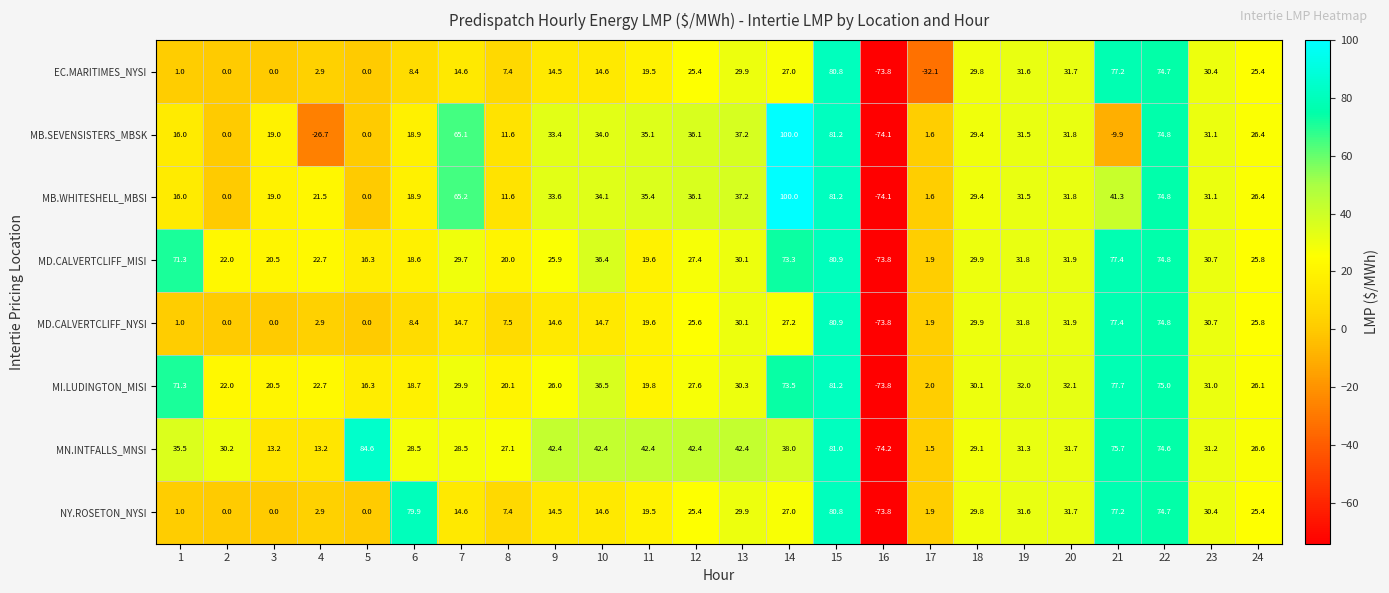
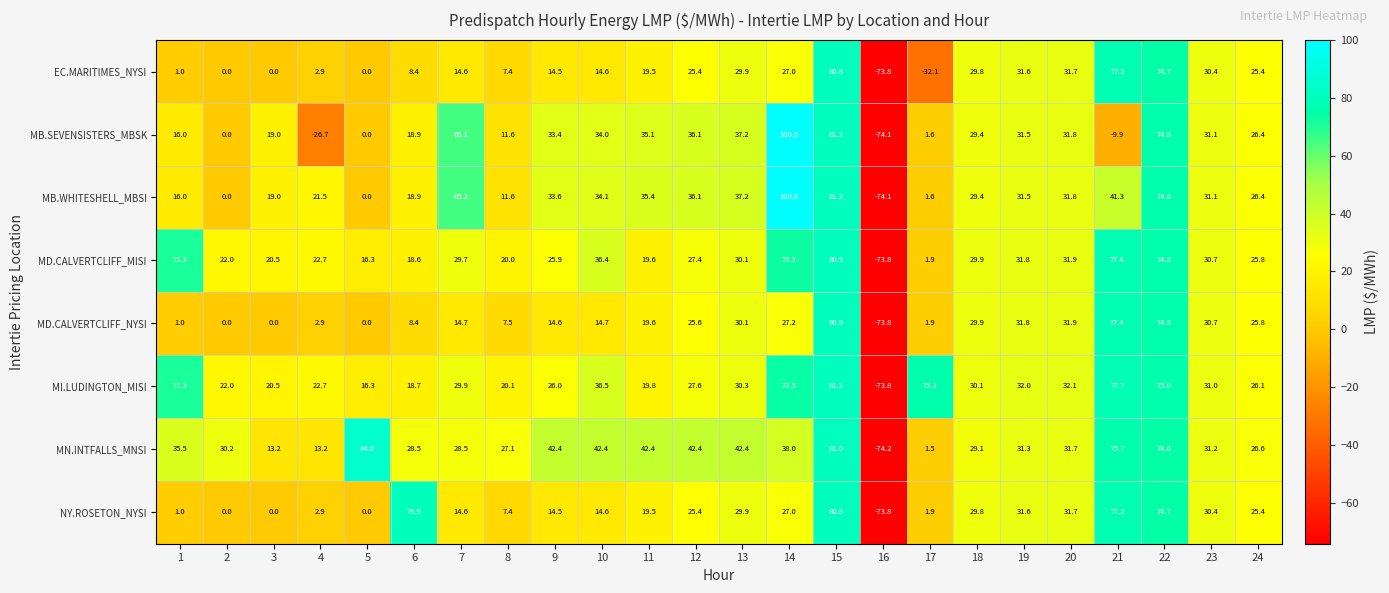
  {
    "EC.MARITIMES_NYSI": {
      "1": 1.0,
      "2": 0.0,
      "3": 0.0,
      "4": 2.9,
      "5": 0.0,
      "6": 8.4,
      "7": 14.6,
      "8": 7.4,
      "9": 14.5,
      "10": 14.6,
      "11": 19.5,
      "12": 25.4,
      "13": 29.9,
      "14": 27.0,
      "15": 80.8,
      "16": -73.8,
      "17": -32.1,
      "18": 29.8,
      "19": 31.6,
      "20": 31.7,
      "21": 77.2,
      "22": 74.7,
      "23": 30.4,
      "24": 25.4
    },
    "MB.SEVENSISTERS_MBSK": {
      "1": 16.0,
      "2": 0.0,
      "3": 19.0,
      "4": -26.7,
      "5": 0.0,
      "6": 18.9,
      "7": 65.1,
      "8": 11.6,
      "9": 33.4,
      "10": 34.0,
      "11": 35.1,
      "12": 36.1,
      "13": 37.2,
      "14": 100.0,
      "15": 81.2,
      "16": -74.1,
      "17": 1.6,
      "18": 29.4,
      "19": 31.5,
      "20": 31.8,
      "21": -9.9,
      "22": 74.8,
      "23": 31.1,
      "24": 26.4
    },
    "MB.WHITESHELL_MBSI": {
      "1": 16.0,
      "2": 0.0,
      "3": 19.0,
      "4": 21.5,
      "5": 0.0,
      "6": 18.9,
      "7": 65.2,
      "8": 11.6,
      "9": 33.6,
      "10": 34.1,
      "11": 35.4,
      "12": 36.1,
      "13": 37.2,
      "14": 100.0,
      "15": 81.2,
      "16": -74.1,
      "17": 1.6,
      "18": 29.4,
      "19": 31.5,
      "20": 31.8,
      "21": 41.3,
      "22": 74.8,
      "23": 31.1,
      "24": 26.4
    },
    "MD.CALVERTCLIFF_MISI": {
      "1": 71.3,
      "2": 22.0,
      "3": 20.5,
      "4": 22.7,
      "5": 16.3,
      "6": 18.6,
      "7": 29.7,
      "8": 20.0,
      "9": 25.9,
      "10": 36.4,
      "11": 19.6,
      "12": 27.4,
      "13": 30.1,
      "14": 73.3,
      "15": 80.9,
      "16": -73.8,
      "17": 1.9,
      "18": 29.9,
      "19": 31.8,
      "20": 31.9,
      "21": 77.4,
      "22": 74.8,
      "23": 30.7,
      "24": 25.8
    },
    "MD.CALVERTCLIFF_NYSI": {
      "1": 1.0,
      "2": 0.0,
      "3": 0.0,
      "4": 2.9,
      "5": 0.0,
      "6": 8.4,
      "7": 14.7,
      "8": 7.5,
      "9": 14.6,
      "10": 14.7,
      "11": 19.6,
      "12": 25.6,
      "13": 30.1,
      "14": 27.2,
      "15": 80.9,
      "16": -73.8,
      "17": 1.9,
      "18": 29.9,
      "19": 31.8,
      "20": 31.9,
      "21": 77.4,
      "22": 74.8,
      "23": 30.7,
      "24": 25.8
    },
    "MI.LUDINGTON_MISI": {
      "1": 71.3,
      "2": 22.0,
      "3": 20.5,
      "4": 22.7,
      "5": 16.3,
      "6": 18.7,
      "7": 29.9,
      "8": 20.1,
      "9": 26.0,
      "10": 36.5,
      "11": 19.8,
      "12": 27.6,
      "13": 30.3,
      "14": 73.5,
      "15": 81.2,
      "16": -73.8,
-     "17": 2.0,
+     "17": 75.3,
      "18": 30.1,
      "19": 32.0,
      "20": 32.1,
      "21": 77.7,
      "22": 75.0,
      "23": 31.0,
      "24": 26.1
    },
    "MN.INTFALLS_MNSI": {
      "1": 35.5,
      "2": 30.2,
      "3": 13.2,
      "4": 13.2,
      "5": 84.6,
      "6": 28.5,
      "7": 28.5,
      "8": 27.1,
      "9": 42.4,
      "10": 42.4,
      "11": 42.4,
      "12": 42.4,
      "13": 42.4,
      "14": 38.0,
      "15": 81.0,
      "16": -74.2,
      "17": 1.5,
      "18": 29.1,
      "19": 31.3,
      "20": 31.7,
      "21": 75.7,
      "22": 74.6,
      "23": 31.2,
      "24": 26.6
    },
    "NY.ROSETON_NYSI": {
      "1": 1.0,
      "2": 0.0,
      "3": 0.0,
      "4": 2.9,
      "5": 0.0,
      "6": 79.9,
      "7": 14.6,
      "8": 7.4,
      "9": 14.5,
      "10": 14.6,
      "11": 19.5,
      "12": 25.4,
      "13": 29.9,
      "14": 27.0,
      "15": 80.8,
      "16": -73.8,
      "17": 1.9,
      "18": 29.8,
      "19": 31.6,
      "20": 31.7,
      "21": 77.2,
      "22": 74.7,
      "23": 30.4,
      "24": 25.4
    }
  }
